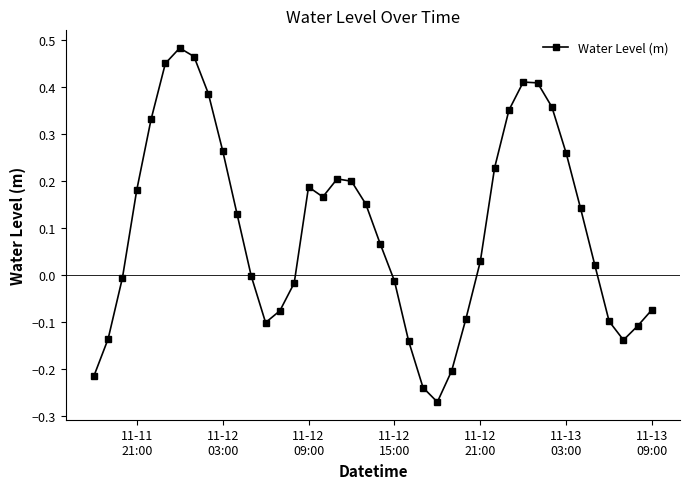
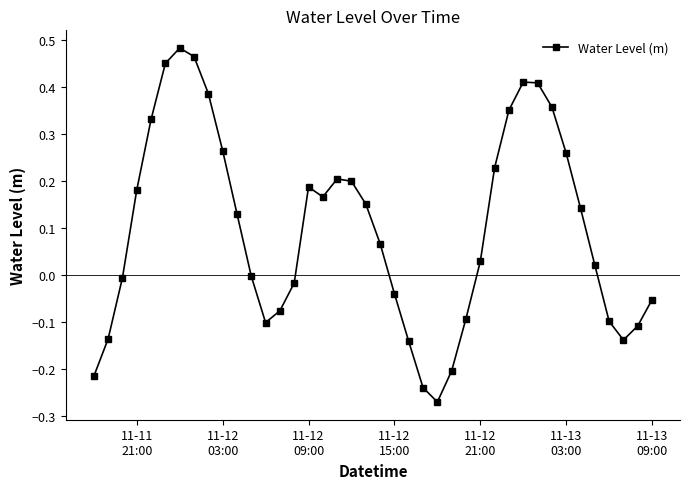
  {
    "11-11 21:00": 0.18,
    "11-12 03:00": 0.27,
    "11-12 09:00": 0.19,
-   "11-12 15:00": -0.01,
+   "11-12 15:00": -0.04,
    "11-12 21:00": 0.03,
    "11-13 03:00": 0.26,
-   "11-13 09:00": -0.07
+   "11-13 09:00": -0.05
  }
